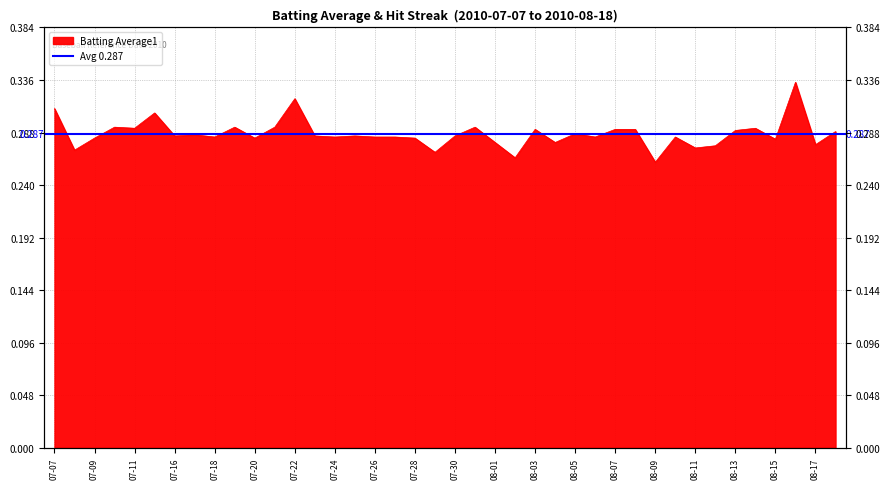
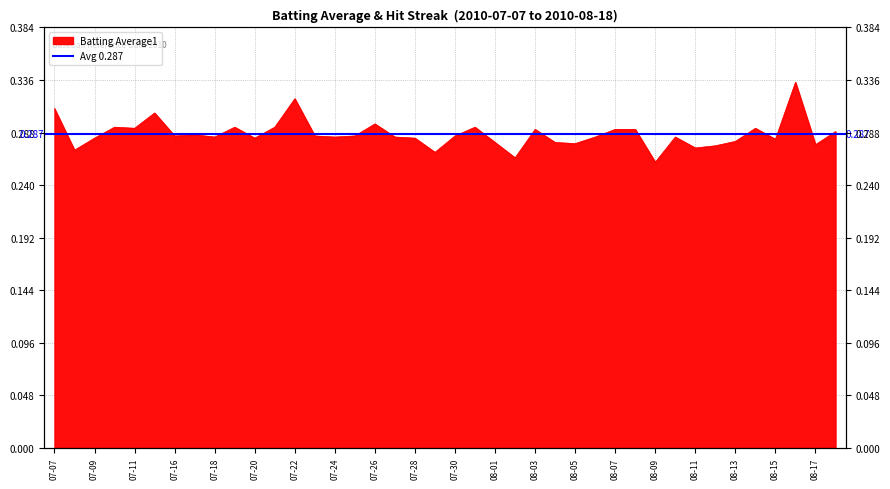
  {
    "07-09": 0.283,
    "07-11": 0.292,
    "07-16": 0.285,
    "07-18": 0.284,
    "07-20": 0.283,
    "07-22": 0.319,
    "07-24": 0.284,
-   "07-26": 0.284,
+   "07-26": 0.296,
    "07-28": 0.283,
    "07-30": 0.285,
    "08-01": 0.279,
    "08-03": 0.291,
-   "08-05": 0.287,
+   "08-05": 0.278,
    "08-07": 0.291,
    "08-09": 0.261,
    "08-11": 0.274,
-   "08-13": 0.29,
+   "08-13": 0.28,
    "08-15": 0.282,
    "08-17": 0.277
  }
